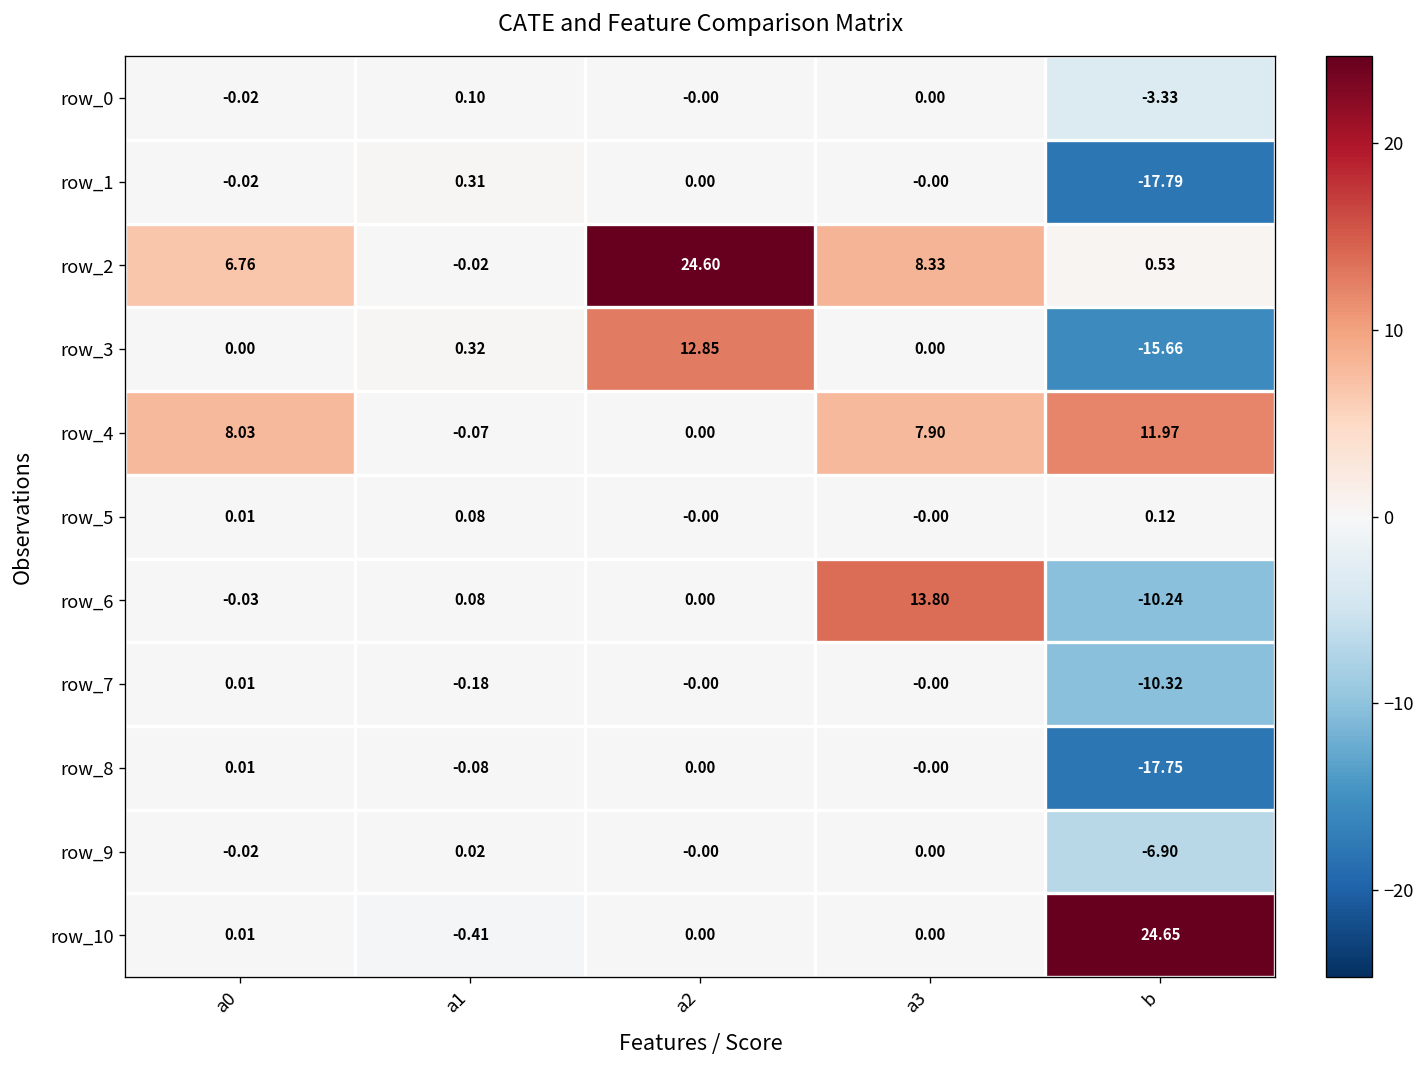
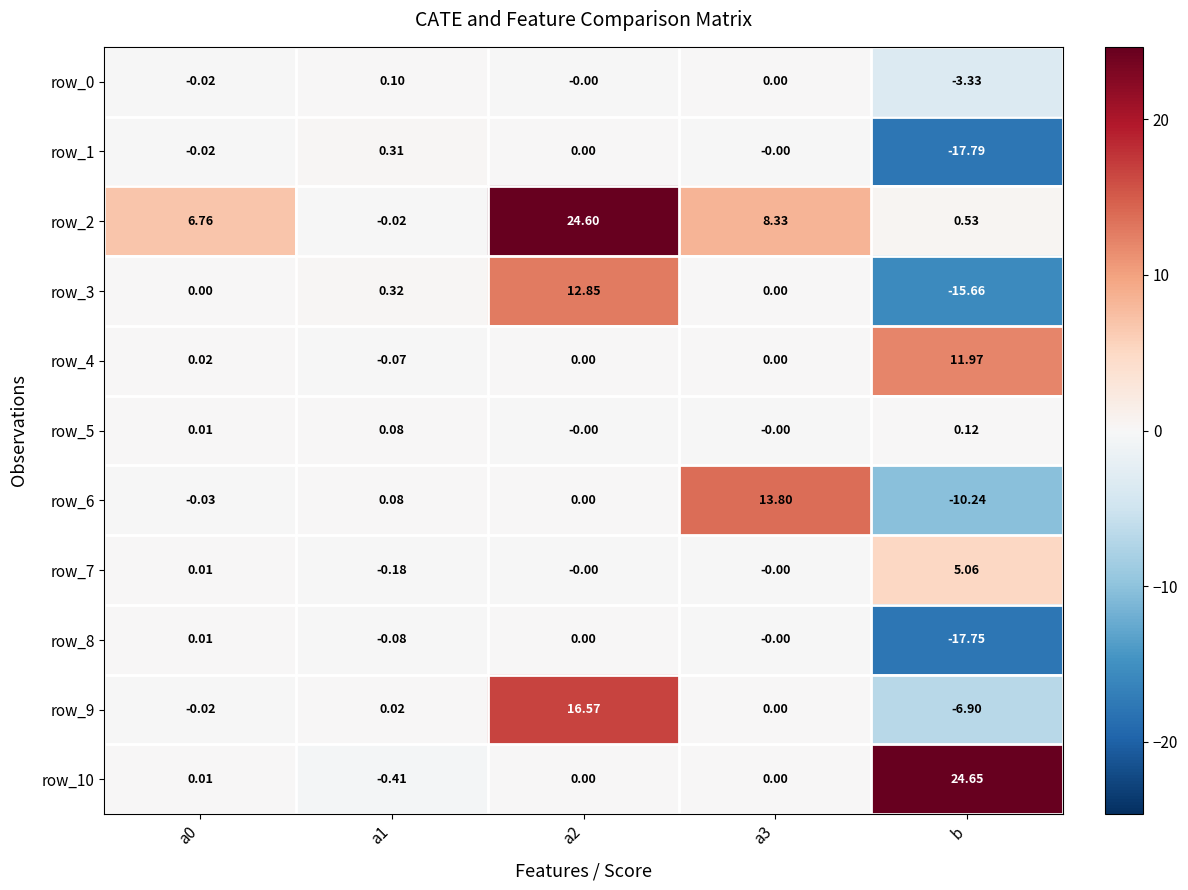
  {
    "row_0": {
      "a0": -0.02,
      "a1": 0.10,
      "a2": -0.00,
      "a3": 0.00,
      "b": -3.33
    },
    "row_1": {
      "a0": -0.02,
      "a1": 0.31,
      "a2": 0.00,
      "a3": -0.00,
      "b": -17.79
    },
    "row_2": {
      "a0": 6.76,
      "a1": -0.02,
      "a2": 24.60,
      "a3": 8.33,
      "b": 0.53
    },
    "row_3": {
      "a0": 0.00,
      "a1": 0.32,
      "a2": 12.85,
      "a3": 0.00,
      "b": -15.66
    },
    "row_4": {
-     "a0": 8.03,
+     "a0": 0.02,
      "a1": -0.07,
      "a2": 0.00,
-     "a3": 7.90,
+     "a3": 0.00,
      "b": 11.97
    },
    "row_5": {
      "a0": 0.01,
      "a1": 0.08,
      "a2": -0.00,
      "a3": -0.00,
      "b": 0.12
    },
    "row_6": {
      "a0": -0.03,
      "a1": 0.08,
      "a2": 0.00,
      "a3": 13.80,
      "b": -10.24
    },
    "row_7": {
      "a0": 0.01,
      "a1": -0.18,
      "a2": -0.00,
      "a3": -0.00,
-     "b": -10.32
+     "b": 5.06
    },
    "row_8": {
      "a0": 0.01,
      "a1": -0.08,
      "a2": 0.00,
      "a3": -0.00,
      "b": -17.75
    },
    "row_9": {
      "a0": -0.02,
      "a1": 0.02,
-     "a2": -0.00,
+     "a2": 16.57,
      "a3": 0.00,
      "b": -6.90
    },
    "row_10": {
      "a0": 0.01,
      "a1": -0.41,
      "a2": 0.00,
      "a3": 0.00,
      "b": 24.65
    }
  }
